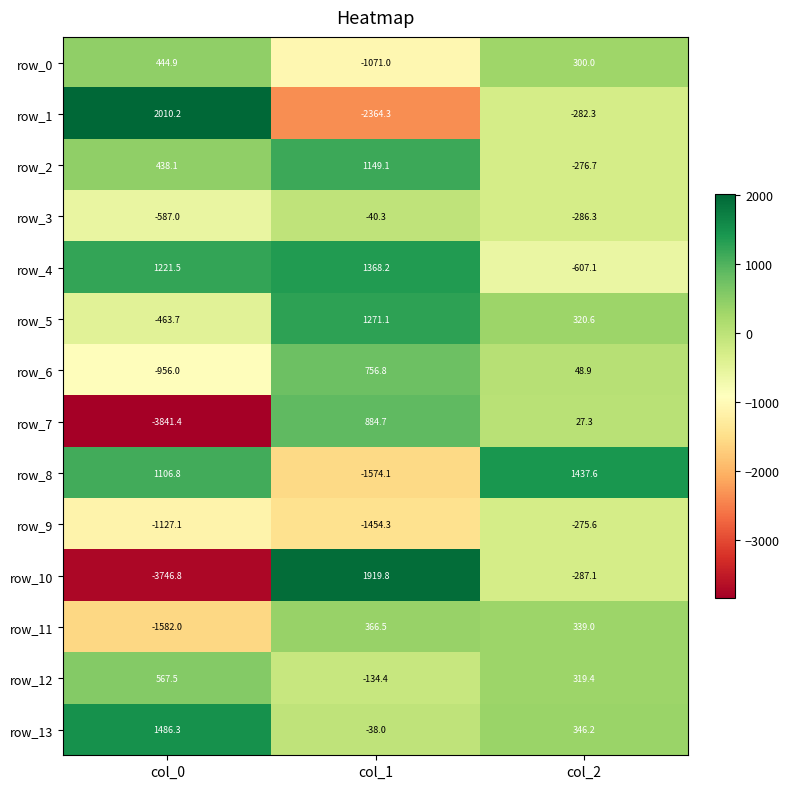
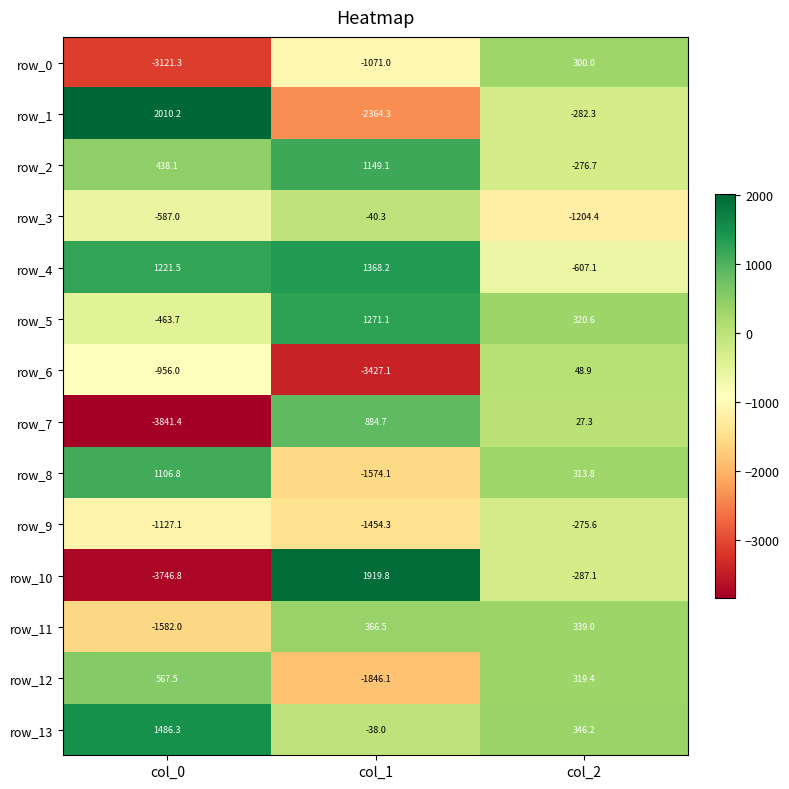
  {
    "row_0": {
-     "col_0": 444.9,
+     "col_0": -3121.3,
      "col_1": -1071.0,
      "col_2": 300.0
    },
    "row_1": {
      "col_0": 2010.2,
      "col_1": -2364.3,
      "col_2": -282.3
    },
    "row_2": {
      "col_0": 438.1,
      "col_1": 1149.1,
      "col_2": -276.7
    },
    "row_3": {
      "col_0": -587.0,
      "col_1": -40.3,
-     "col_2": -286.3
+     "col_2": -1204.4
    },
    "row_4": {
      "col_0": 1221.5,
      "col_1": 1368.2,
      "col_2": -607.1
    },
    "row_5": {
      "col_0": -463.7,
      "col_1": 1271.1,
      "col_2": 320.6
    },
    "row_6": {
      "col_0": -956.0,
-     "col_1": 756.8,
+     "col_1": -3427.1,
      "col_2": 48.9
    },
    "row_7": {
      "col_0": -3841.4,
      "col_1": 884.7,
      "col_2": 27.3
    },
    "row_8": {
      "col_0": 1106.8,
      "col_1": -1574.1,
-     "col_2": 1437.6
+     "col_2": 313.8
    },
    "row_9": {
      "col_0": -1127.1,
      "col_1": -1454.3,
      "col_2": -275.6
    },
    "row_10": {
      "col_0": -3746.8,
      "col_1": 1919.8,
      "col_2": -287.1
    },
    "row_11": {
      "col_0": -1582.0,
      "col_1": 366.5,
      "col_2": 339.0
    },
    "row_12": {
      "col_0": 567.5,
-     "col_1": -134.4,
+     "col_1": -1846.1,
      "col_2": 319.4
    },
    "row_13": {
      "col_0": 1486.3,
      "col_1": -38.0,
      "col_2": 346.2
    }
  }
